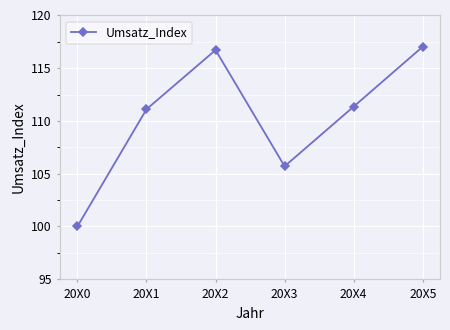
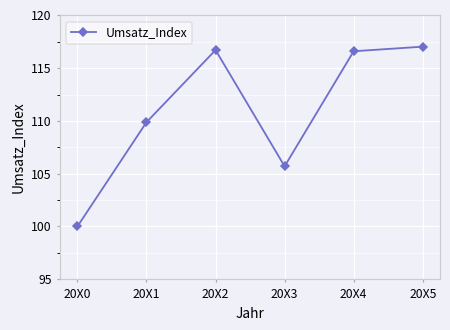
  {
    "20X0": 100,
-   "20X1": 111,
+   "20X1": 110,
    "20X2": 117,
    "20X3": 106,
-   "20X4": 111,
+   "20X4": 117,
    "20X5": 117
  }
